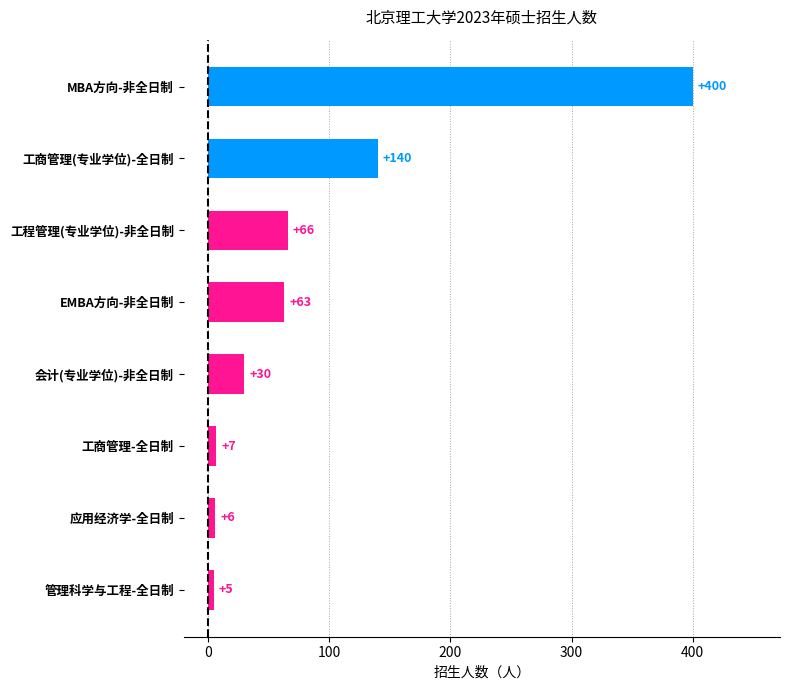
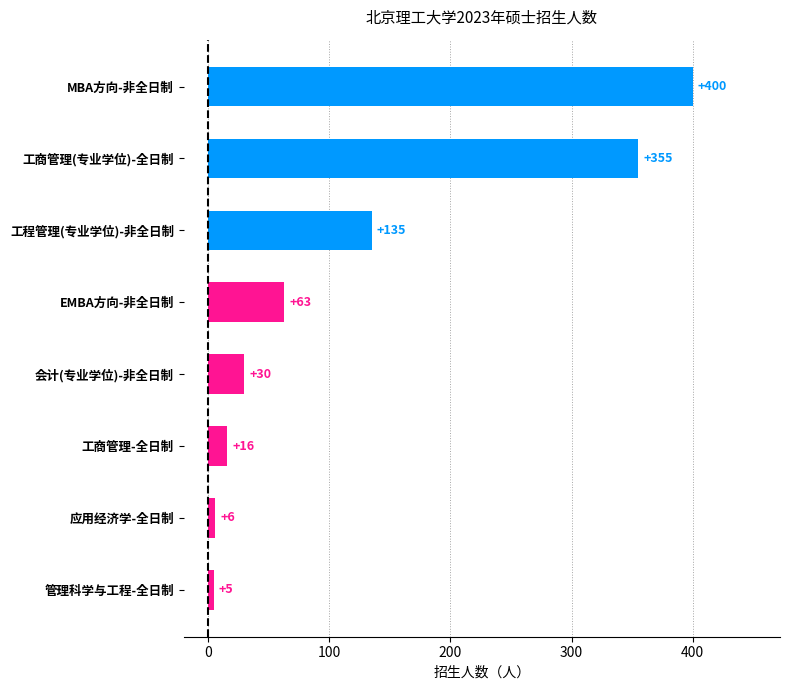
  {
    "MBA方向-非全日制": "+400",
-   "工商管理(专业学位)-全日制": "+140",
-   "工程管理(专业学位)-非全日制": "+66",
+   "工商管理(专业学位)-全日制": "+355",
+   "工程管理(专业学位)-非全日制": "+135",
    "EMBA方向-非全日制": "+63",
    "会计(专业学位)-非全日制": "+30",
-   "工商管理-全日制": "+7",
+   "工商管理-全日制": "+16",
    "应用经济学-全日制": "+6",
    "管理科学与工程-全日制": "+5"
  }
